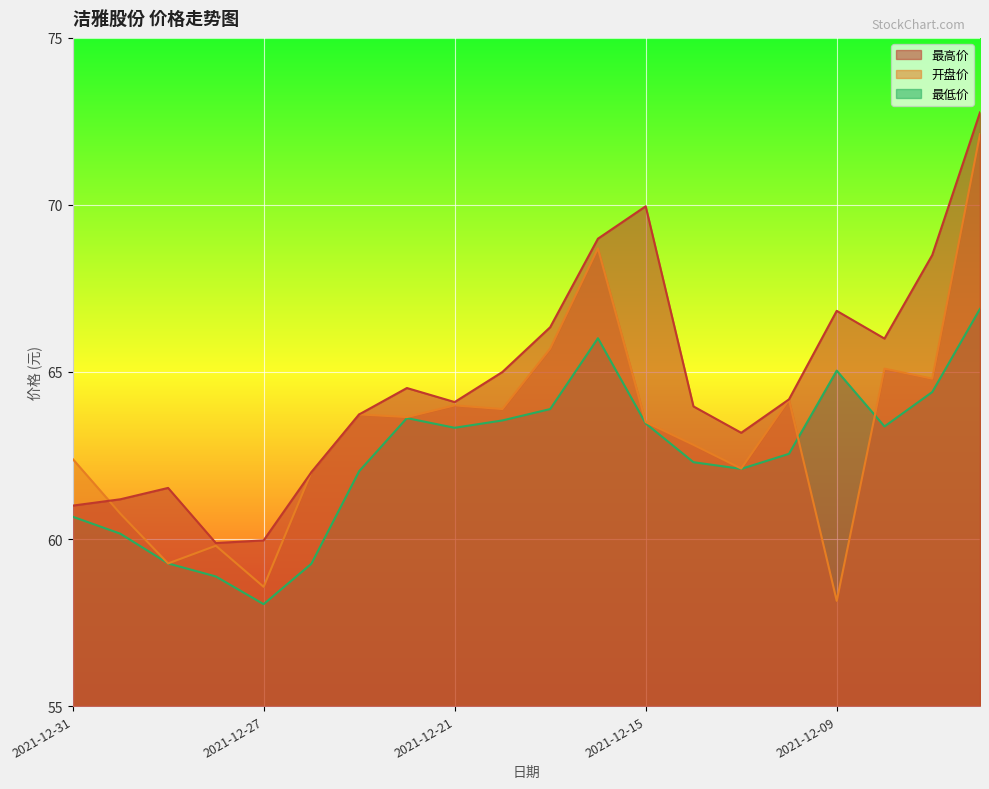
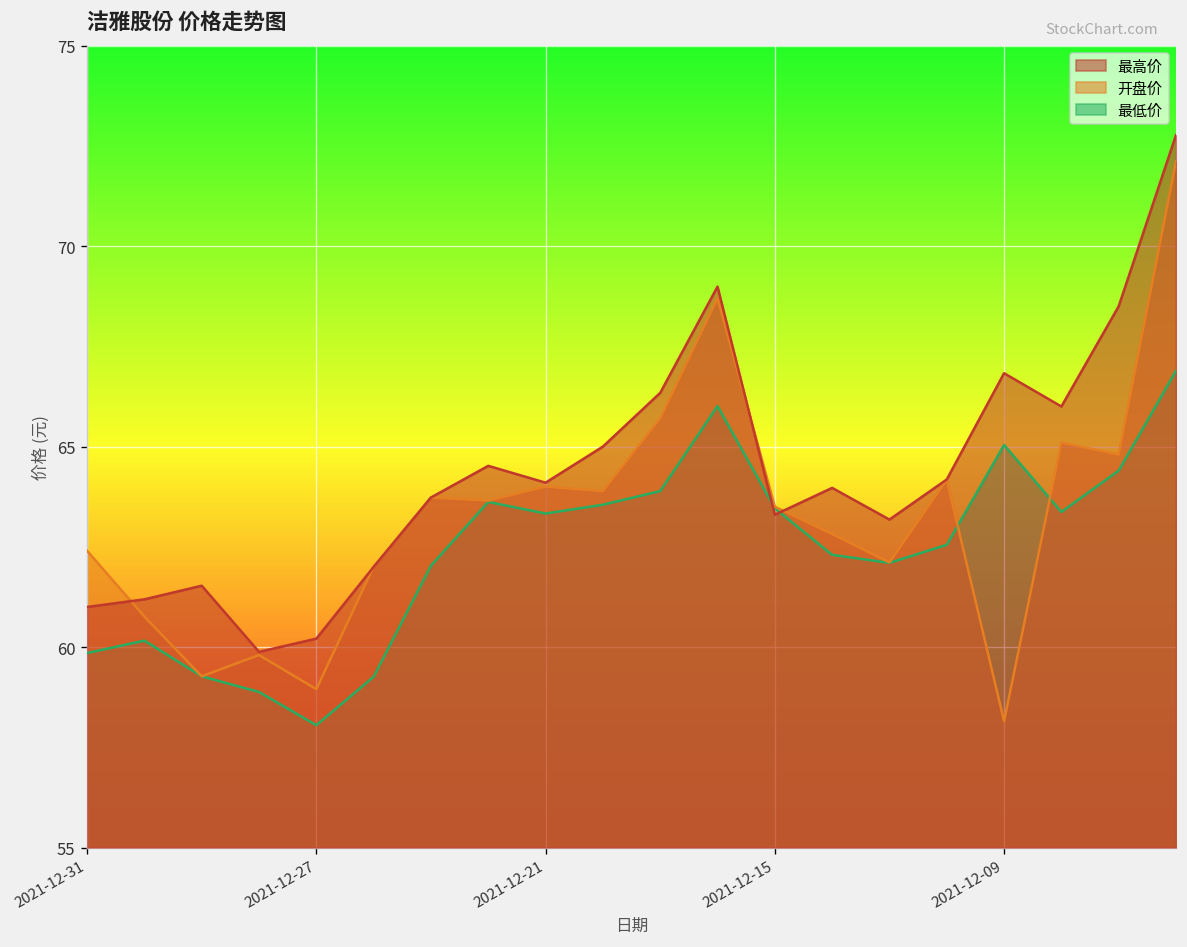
  {
    "最高价": {
      "2021-12-31": 61.0,
-     "2021-12-27": 60.0,
+     "2021-12-27": 60.2,
      "2021-12-21": 64.1,
-     "2021-12-15": 70.0,
+     "2021-12-15": 63.3,
      "2021-12-09": 66.8
    },
    "开盘价": {
      "2021-12-31": 62.4,
-     "2021-12-27": 58.6,
+     "2021-12-27": 59.0,
      "2021-12-21": 64.0,
      "2021-12-09": 58.2
    },
    "最低价": {
-     "2021-12-31": 60.7,
+     "2021-12-31": 59.9,
      "2021-12-27": 58.1,
      "2021-12-21": 63.3,
      "2021-12-09": 65.0
    }
  }
